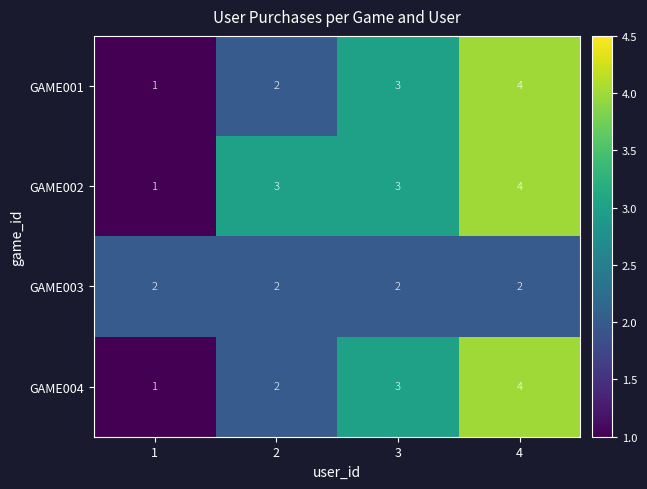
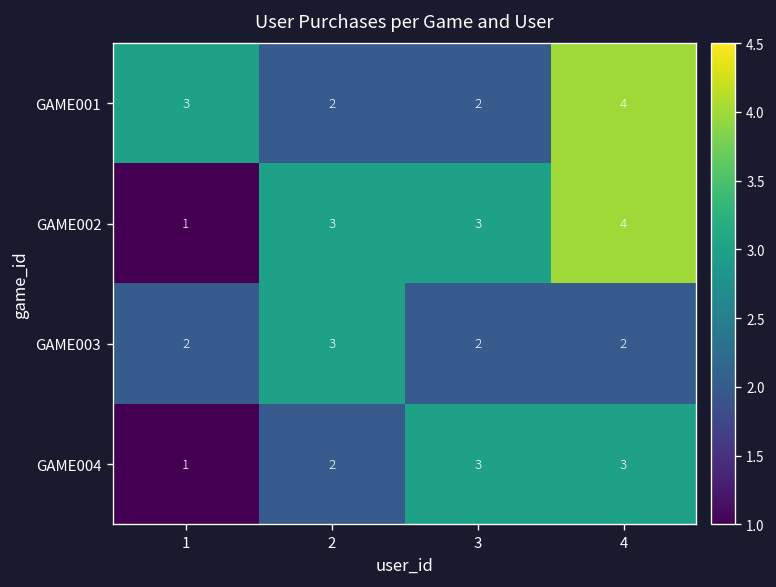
  {
    "GAME001": {
-     "1": 1,
+     "1": 3,
      "2": 2,
-     "3": 3,
+     "3": 2,
      "4": 4
    },
    "GAME002": {
      "1": 1,
      "2": 3,
      "3": 3,
      "4": 4
    },
    "GAME003": {
      "1": 2,
-     "2": 2,
+     "2": 3,
      "3": 2,
      "4": 2
    },
    "GAME004": {
      "1": 1,
      "2": 2,
      "3": 3,
-     "4": 4
+     "4": 3
    }
  }
